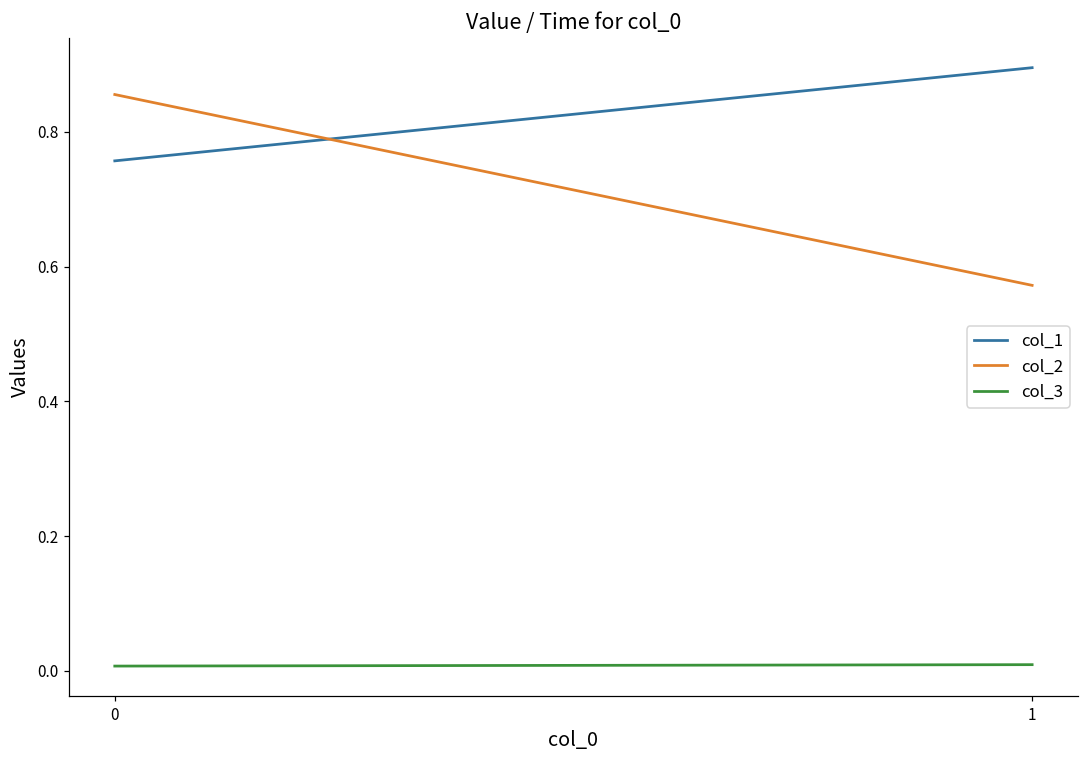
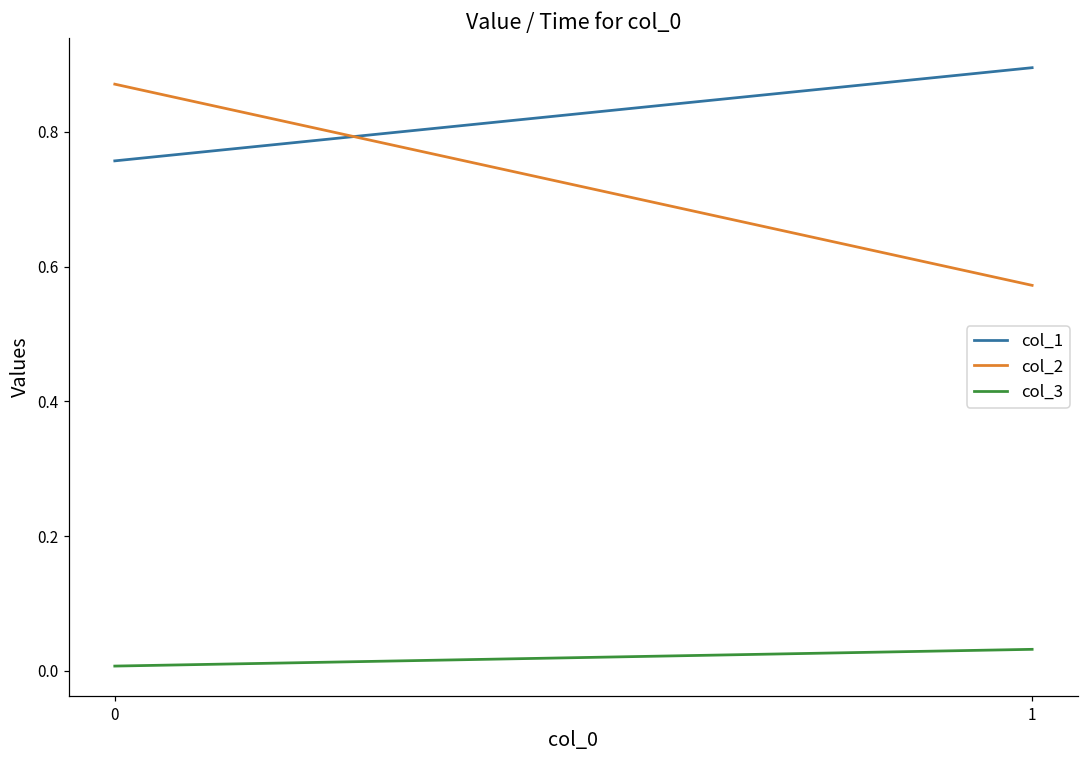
  {
    "col_1": {
      "0": 0.76,
      "1": 0.90
    },
    "col_2": {
-     "0": 0.86,
+     "0": 0.87,
      "1": 0.57
    },
    "col_3": {
      "0": 0.01,
-     "1": 0.01
+     "1": 0.03
    }
  }
